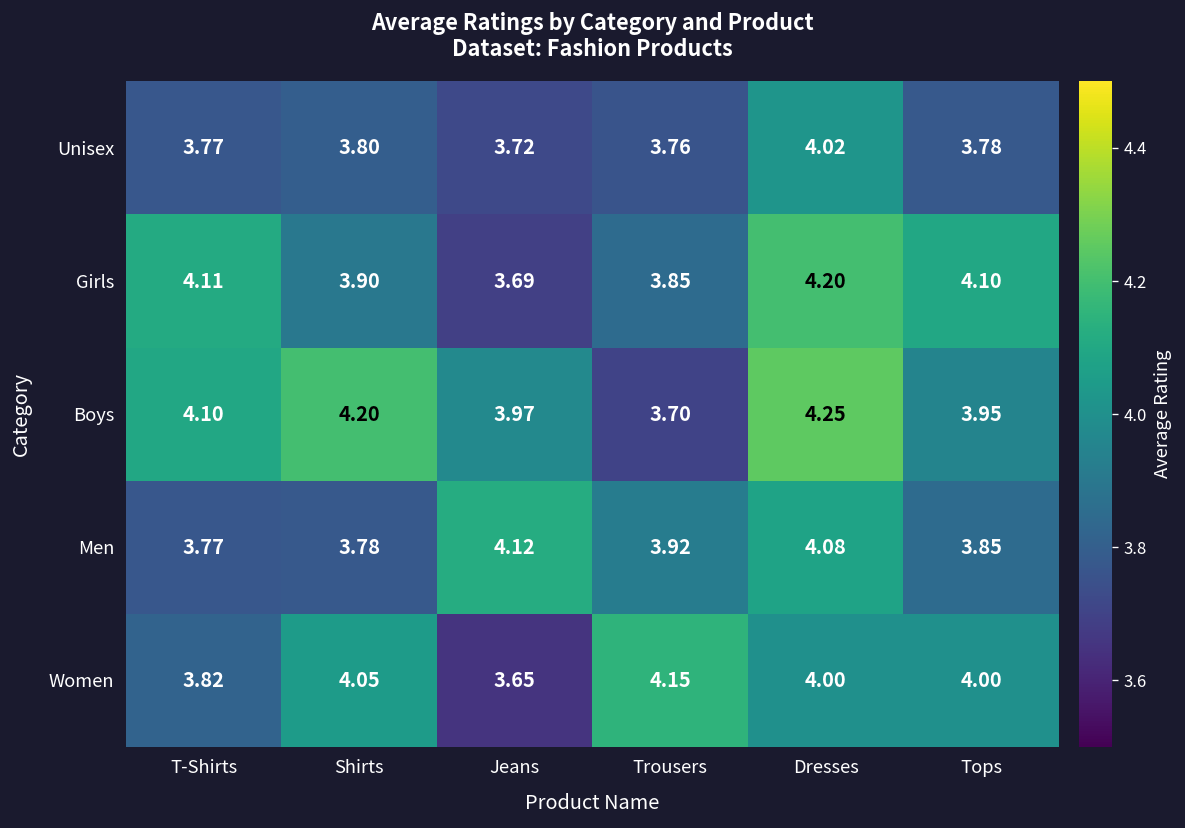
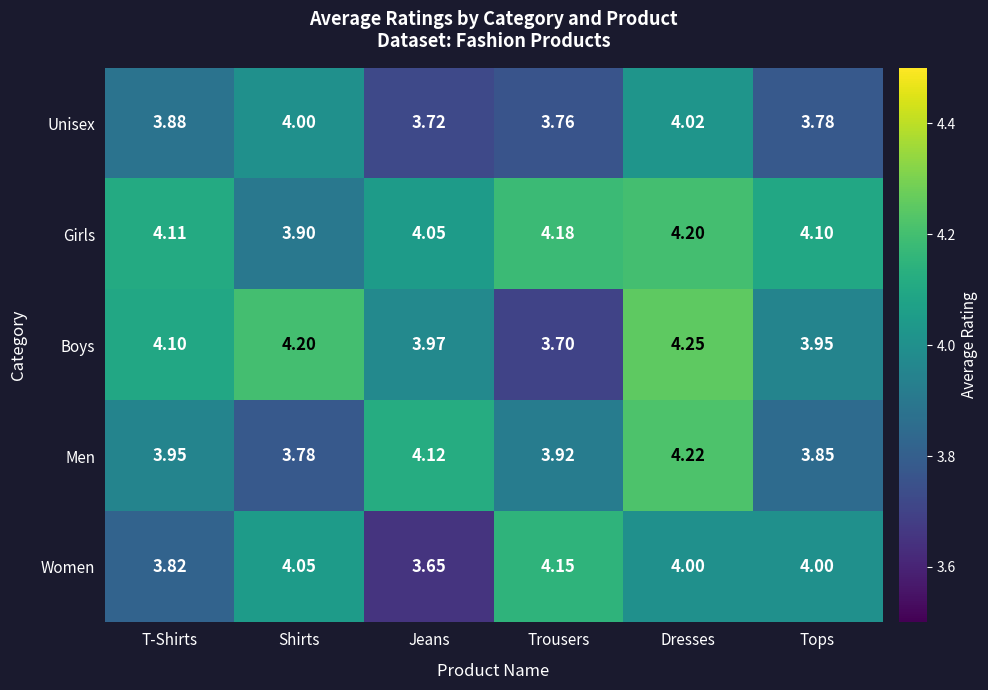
  {
    "Unisex": {
-     "T-Shirts": 3.77,
-     "Shirts": 3.80,
+     "T-Shirts": 3.88,
+     "Shirts": 4.00,
      "Jeans": 3.72,
      "Trousers": 3.76,
      "Dresses": 4.02,
      "Tops": 3.78
    },
    "Girls": {
      "T-Shirts": 4.11,
      "Shirts": 3.90,
-     "Jeans": 3.69,
-     "Trousers": 3.85,
+     "Jeans": 4.05,
+     "Trousers": 4.18,
      "Dresses": 4.20,
      "Tops": 4.10
    },
    "Boys": {
      "T-Shirts": 4.10,
      "Shirts": 4.20,
      "Jeans": 3.97,
      "Trousers": 3.70,
      "Dresses": 4.25,
      "Tops": 3.95
    },
    "Men": {
-     "T-Shirts": 3.77,
+     "T-Shirts": 3.95,
      "Shirts": 3.78,
      "Jeans": 4.12,
      "Trousers": 3.92,
-     "Dresses": 4.08,
+     "Dresses": 4.22,
      "Tops": 3.85
    },
    "Women": {
      "T-Shirts": 3.82,
      "Shirts": 4.05,
      "Jeans": 3.65,
      "Trousers": 4.15,
      "Dresses": 4.00,
      "Tops": 4.00
    }
  }
